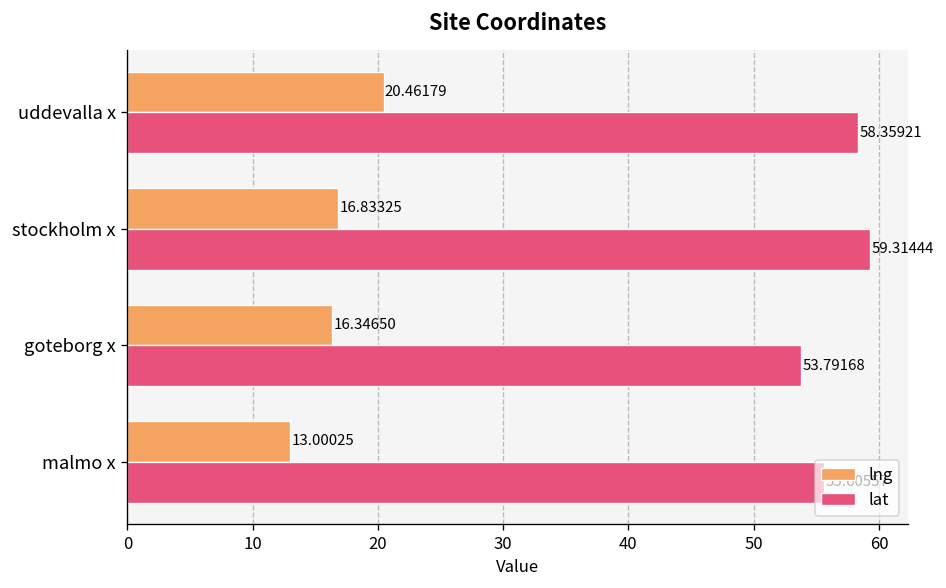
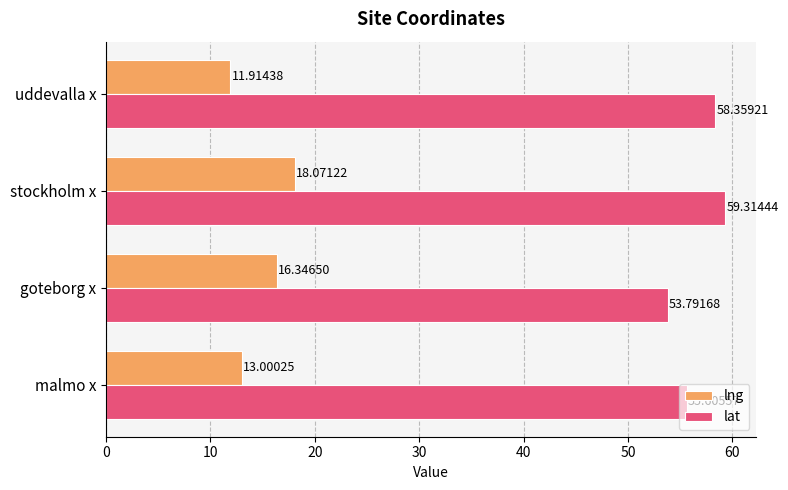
  {
    "lng": {
-     "uddevalla x": 20.46179,
-     "stockholm x": 16.83325,
+     "uddevalla x": 11.91438,
+     "stockholm x": 18.07122,
      "goteborg x": 16.34650,
      "malmo x": 13.00025
    },
    "lat": {
      "uddevalla x": 58.35921,
      "stockholm x": 59.31444,
      "goteborg x": 53.79168
    }
  }
